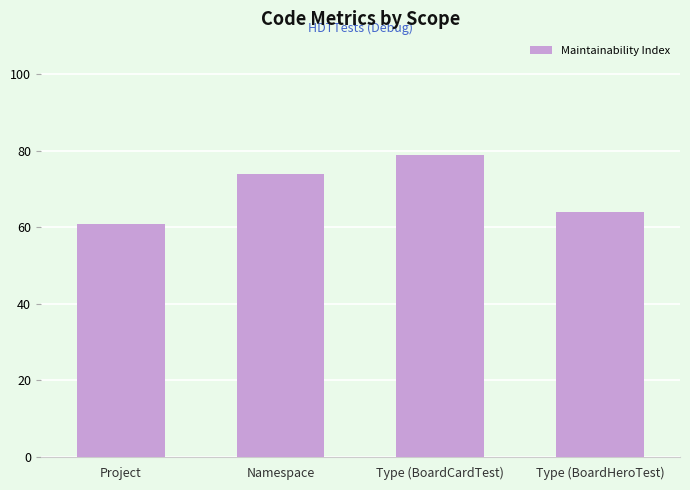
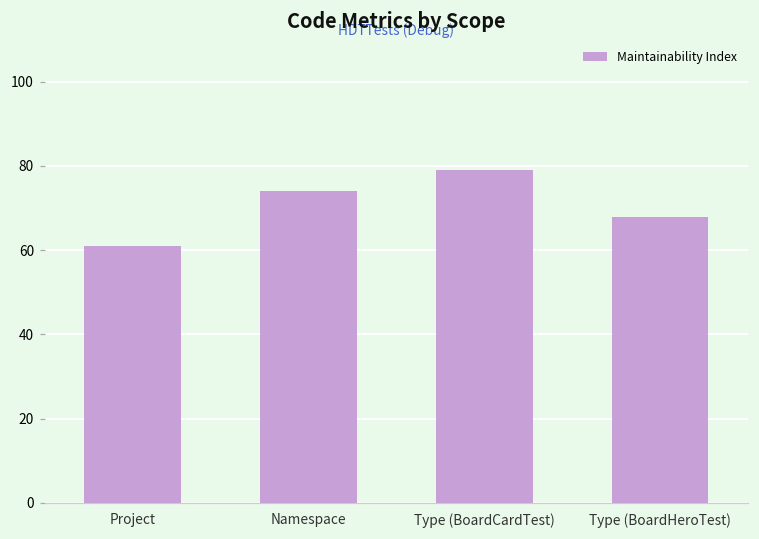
  {
    "Project": 61,
    "Namespace": 74,
    "Type (BoardCardTest)": 79,
-   "Type (BoardHeroTest)": 64
+   "Type (BoardHeroTest)": 68
  }
